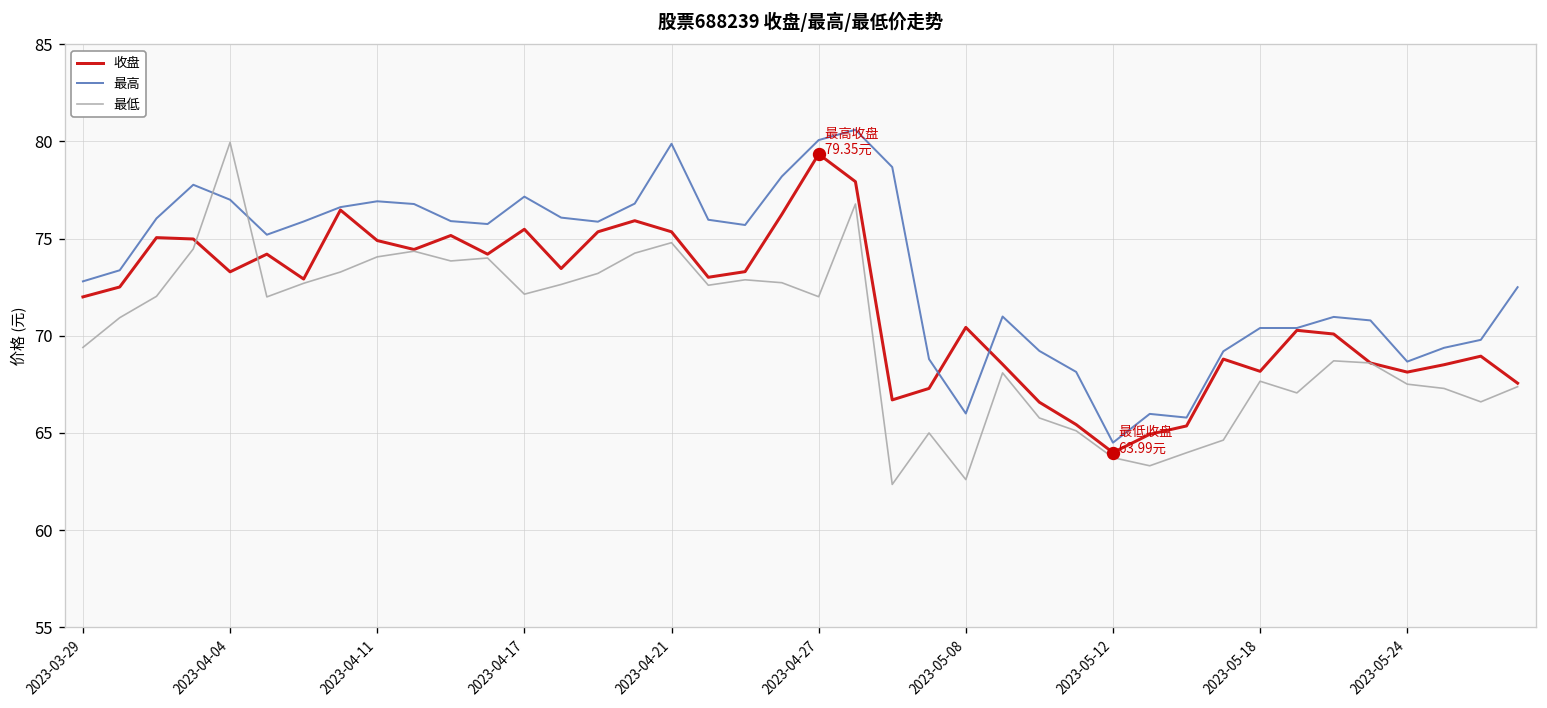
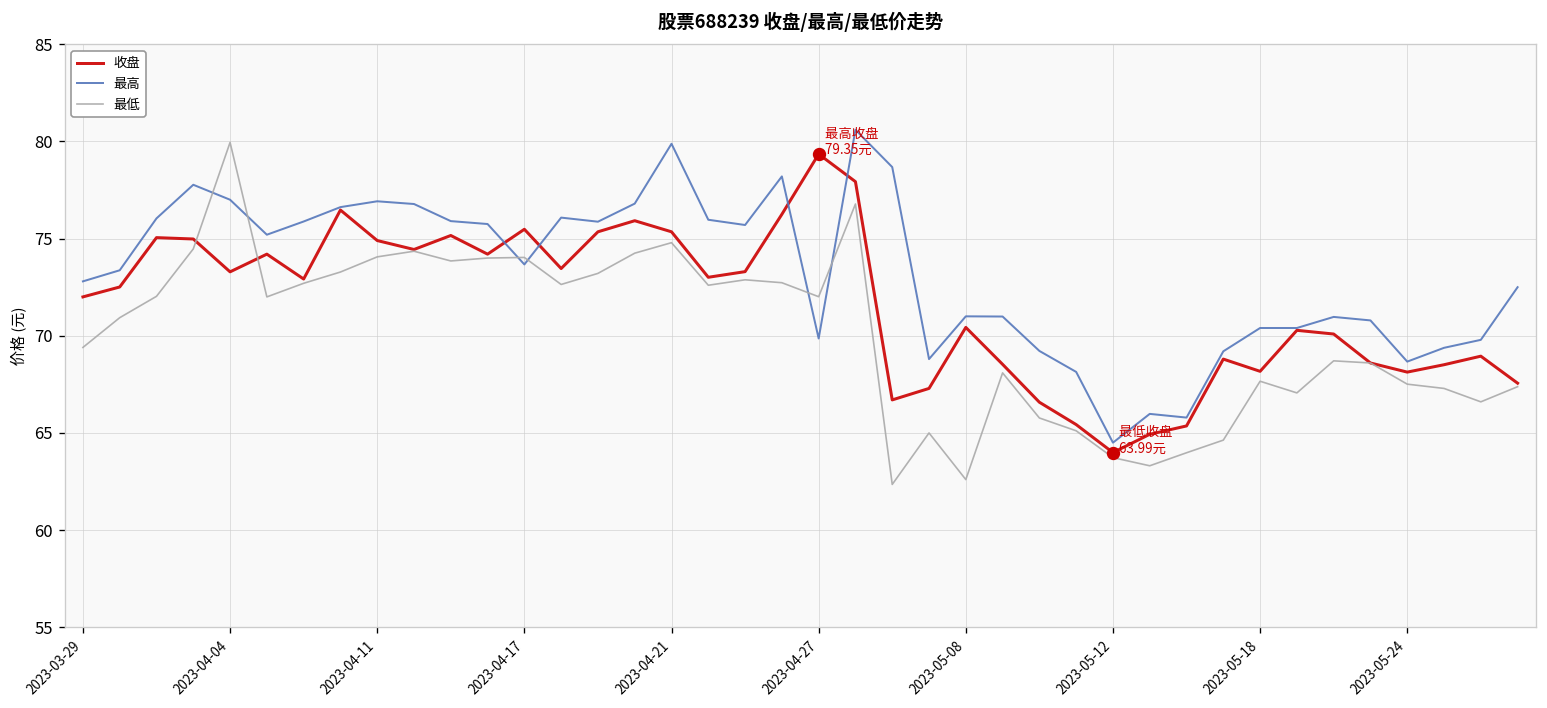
  {
    "最高": {
      "2023-03-29": 72.8,
      "2023-04-04": 77.0,
      "2023-04-11": 76.9,
-     "2023-04-17": 77.2,
+     "2023-04-17": 73.7,
      "2023-04-21": 79.9,
-     "2023-04-27": 80.1,
-     "2023-05-08": 66,
+     "2023-04-27": 69.9,
+     "2023-05-08": 71,
      "2023-05-18": 70.4,
      "2023-05-24": 68.7
    },
    "最低": {
      "2023-03-29": 69.4,
      "2023-04-04": 80.0,
      "2023-04-11": 74.1,
-     "2023-04-17": 72.1,
+     "2023-04-17": 74.0,
      "2023-04-21": 74.8,
      "2023-04-27": 72.0,
      "2023-05-08": 62.6,
      "2023-05-12": 63.7,
      "2023-05-18": 67.7,
      "2023-05-24": 67.5
    }
  }
